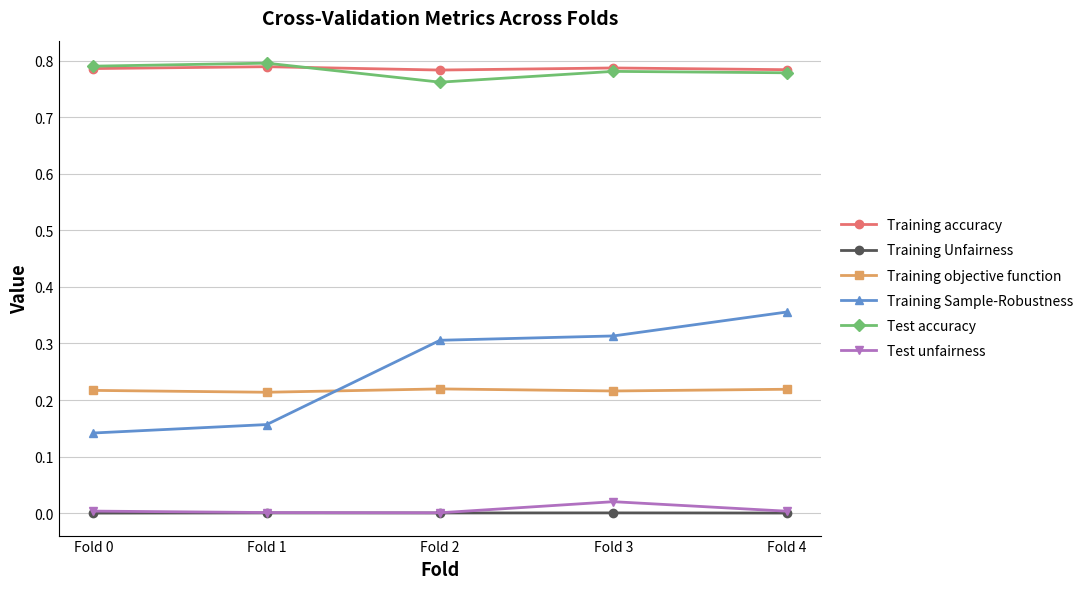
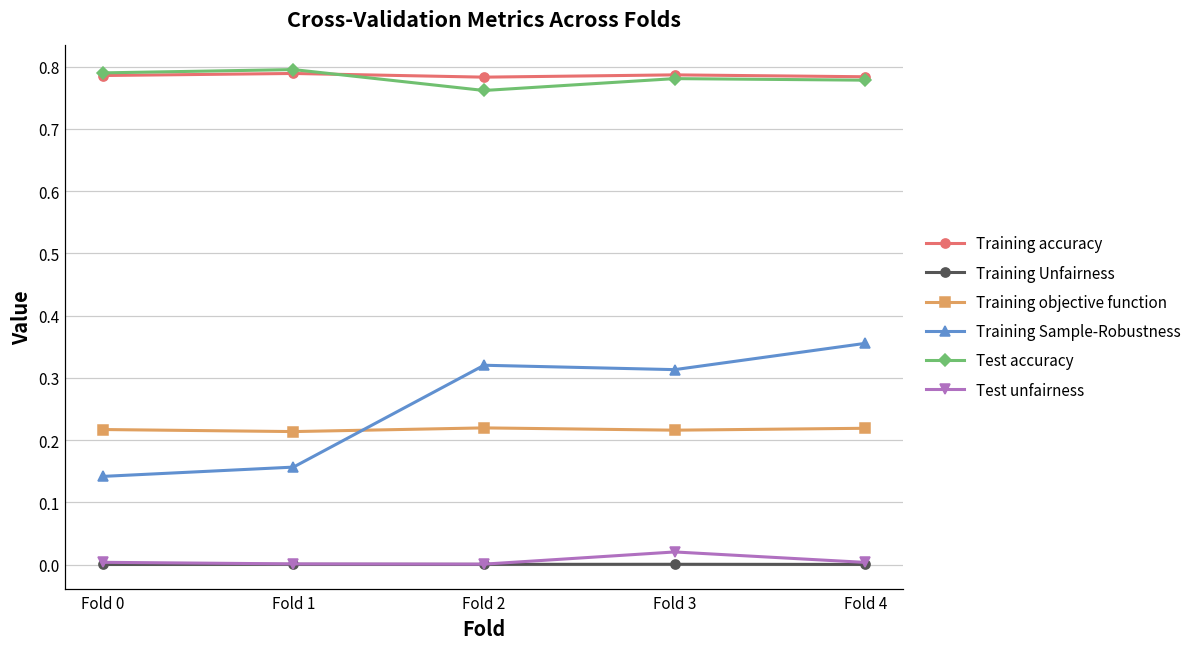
  {
    "Training Unfairness": {
      "Fold 3": 0.00
    },
    "Training Sample-Robustness": {
      "Fold 0": 0.14,
      "Fold 1": 0.16,
-     "Fold 2": 0.31,
+     "Fold 2": 0.32,
      "Fold 3": 0.31,
      "Fold 4": 0.36
    },
    "Test accuracy": {
      "Fold 1": 0.80,
      "Fold 2": 0.76,
      "Fold 3": 0.78,
      "Fold 4": 0.78
    },
    "Test unfairness": {
      "Fold 3": 0.02
    }
  }
